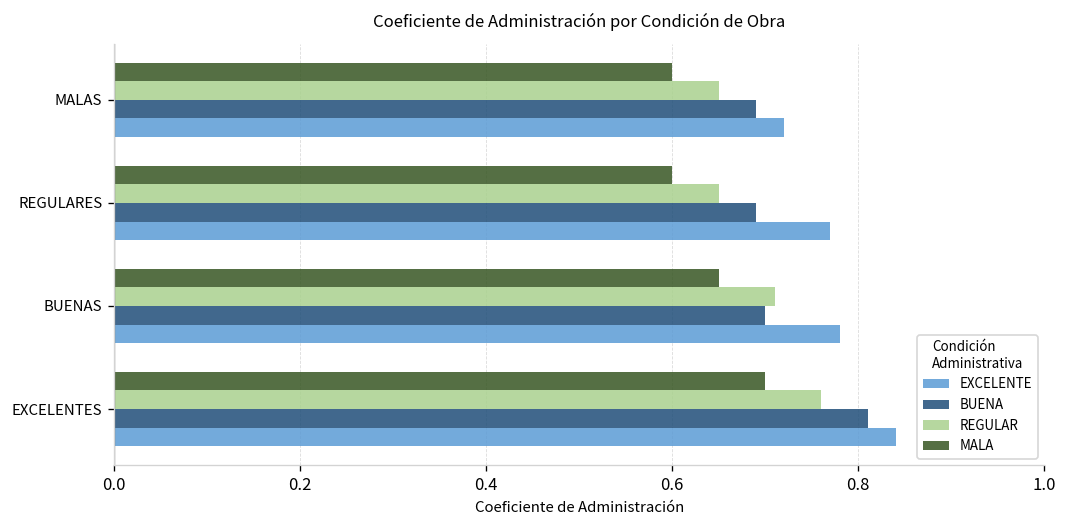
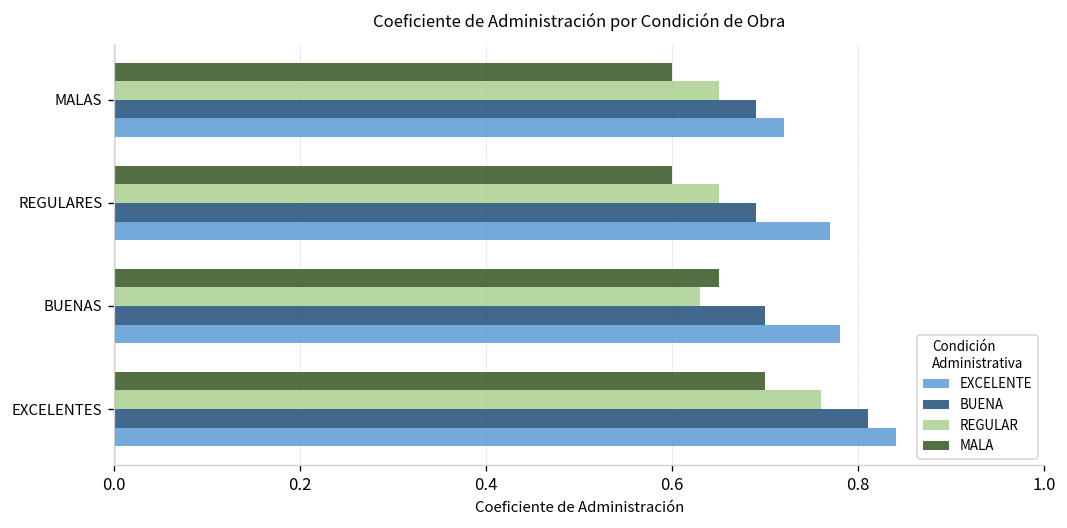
  {
    "EXCELENTE": {
      "MALAS": 0.72,
      "REGULARES": 0.77,
      "BUENAS": 0.78,
      "EXCELENTES": 0.84
    },
    "BUENA": {
      "MALAS": 0.69,
      "REGULARES": 0.69,
      "BUENAS": 0.70,
      "EXCELENTES": 0.81
    },
    "REGULAR": {
      "MALAS": 0.65,
      "REGULARES": 0.65,
-     "BUENAS": 0.71,
+     "BUENAS": 0.63,
      "EXCELENTES": 0.76
    },
    "MALA": {
      "MALAS": 0.60,
      "REGULARES": 0.60,
      "BUENAS": 0.65,
      "EXCELENTES": 0.70
    }
  }
